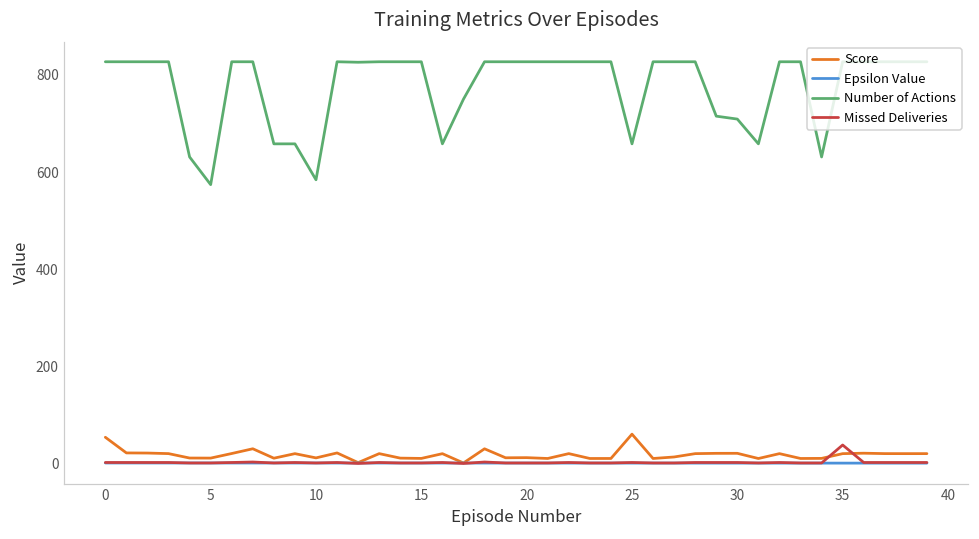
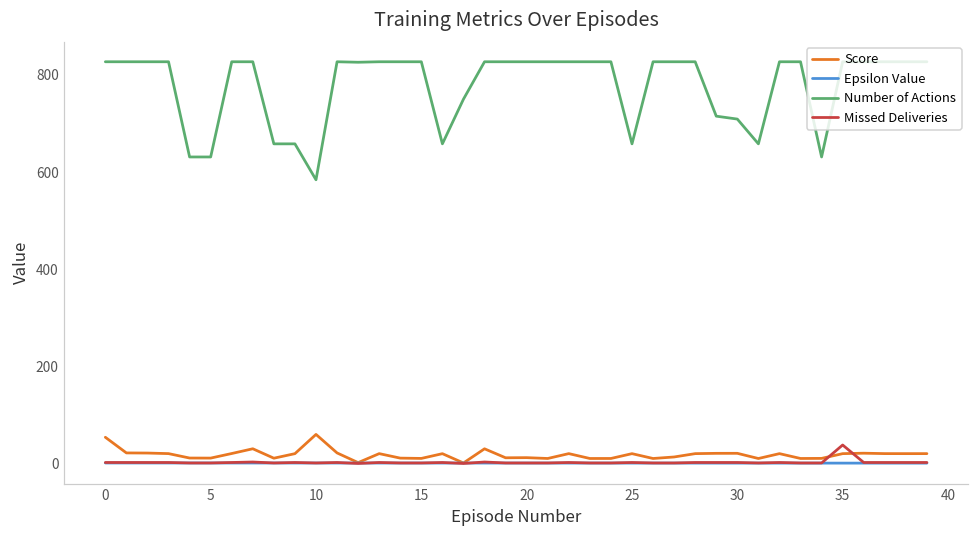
  {
    "Score": {
      "0": 50,
      "5": 10,
-     "10": 10,
+     "10": 60,
      "15": 10,
      "20": 10,
-     "25": 60,
+     "25": 20,
      "30": 20,
      "35": 20
    },
    "Epsilon Value": {
      "35": 0
    },
    "Number of Actions": {
      "0": 830,
-     "5": 570,
+     "5": 630,
      "10": 580,
      "15": 830,
      "20": 830,
      "25": 660,
      "30": 710
    },
    "Missed Deliveries": {
      "35": 40
    }
  }
